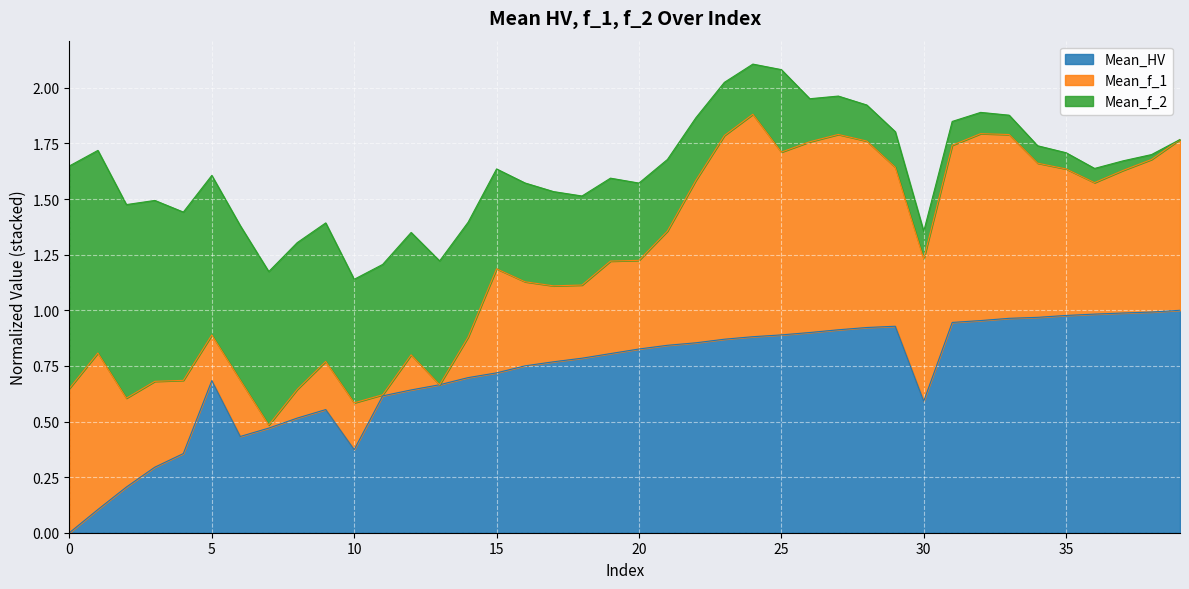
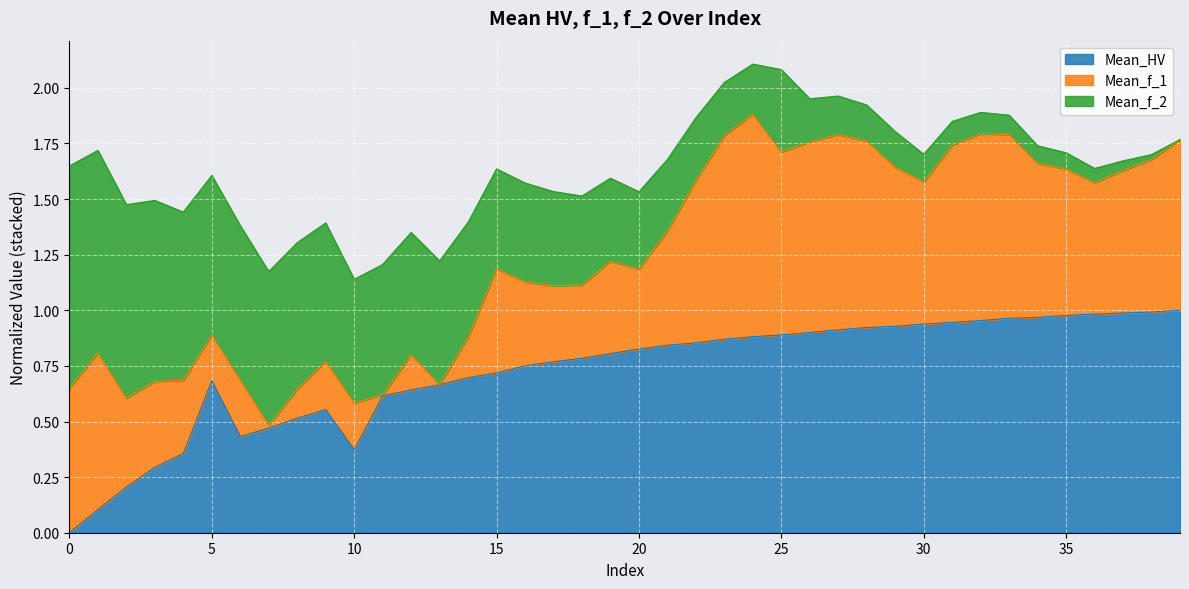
  {
    "Mean_HV": {
      "0": 0.00,
      "5": 0.68,
      "10": 0.37,
      "15": 0.72,
      "20": 0.83,
      "25": 0.89,
-     "30": 0.59,
+     "30": 0.94,
      "35": 0.98
    },
    "Mean_f_1": {
      "0": 0.65,
      "5": 0.21,
      "10": 0.21,
      "15": 0.47,
-     "20": 0.40,
+     "20": 0.36,
      "25": 0.82,
      "30": 0.64,
      "35": 0.66
    },
    "Mean_f_2": {
      "0": 1.00,
      "5": 0.72,
      "10": 0.56,
      "15": 0.45,
      "20": 0.35,
      "25": 0.37,
      "30": 0.12,
      "35": 0.07
    }
  }
